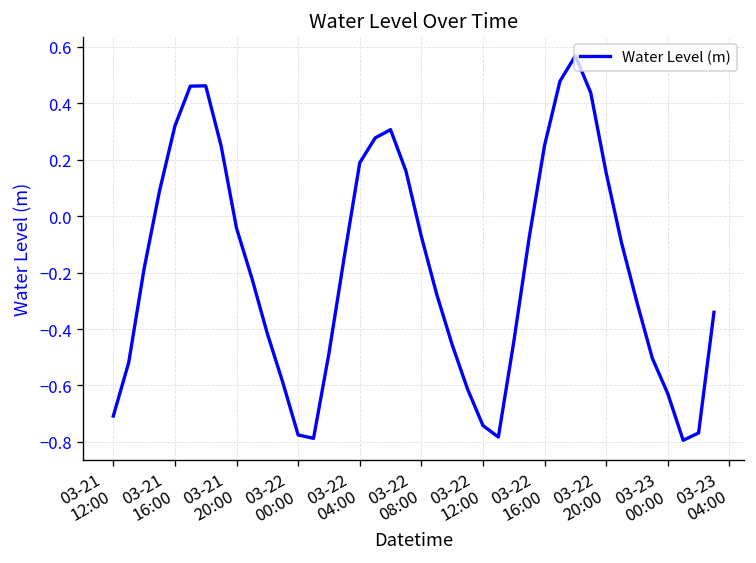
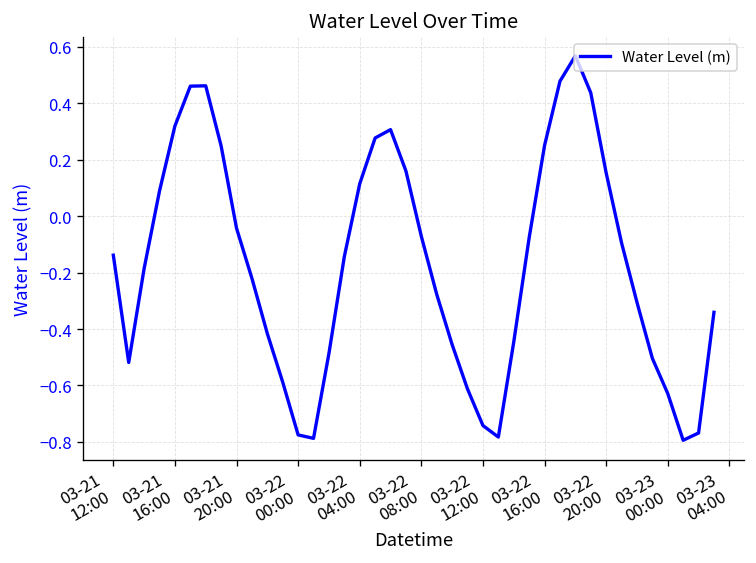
  {
-   "03-21 12:00": -0.71,
+   "03-21 12:00": -0.14,
    "03-21 16:00": 0.32,
    "03-21 20:00": -0.04,
    "03-22 00:00": -0.78,
-   "03-22 04:00": 0.19,
+   "03-22 04:00": 0.11,
    "03-22 08:00": -0.07,
    "03-22 12:00": -0.74,
    "03-22 16:00": 0.25,
    "03-22 20:00": 0.15,
    "03-23 00:00": -0.63
  }
